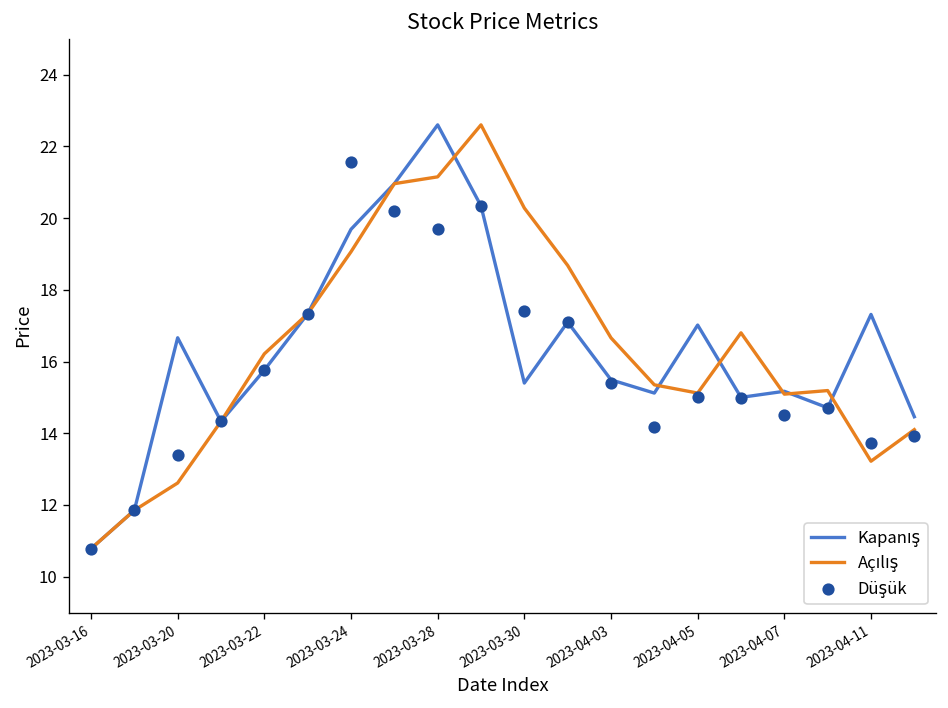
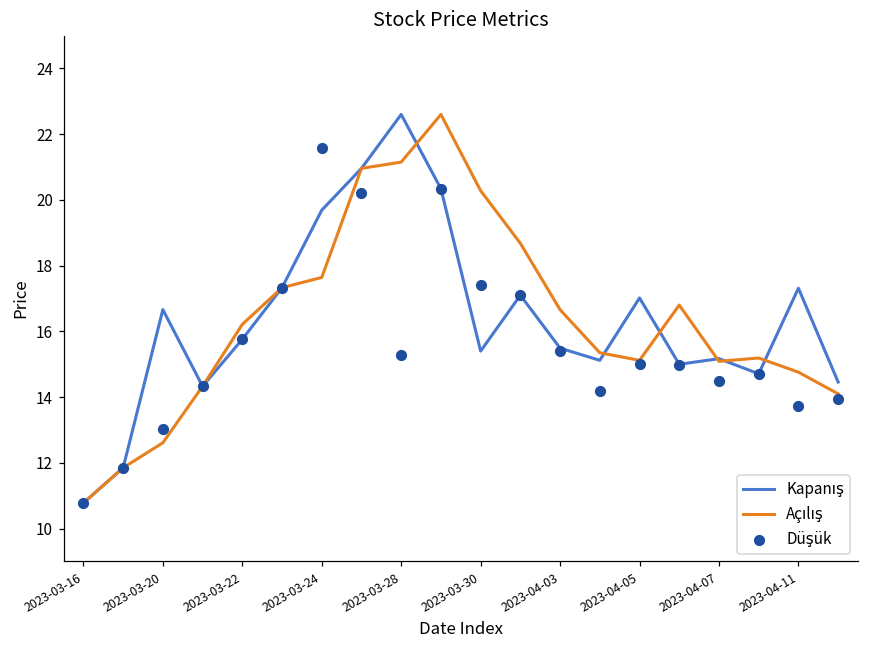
  {
    "Düşük": {
-     "2023-03-20": 13.4,
-     "2023-03-28": 19.7
+     "2023-03-20": 13.0,
+     "2023-03-28": 15.3
    },
    "Kapanış": {
      "2023-03-20": 16.7,
      "2023-03-24": 19.7,
      "2023-03-28": 22.6,
      "2023-03-30": 15.4,
      "2023-04-03": 15.5,
      "2023-04-05": 17.0,
      "2023-04-11": 17.3
    },
    "Açılış": {
      "2023-03-20": 12.6,
      "2023-03-22": 16.2,
-     "2023-03-24": 19.1,
+     "2023-03-24": 17.6,
      "2023-03-28": 21.2,
      "2023-03-30": 20.3,
      "2023-04-03": 16.7,
      "2023-04-05": 15.1,
-     "2023-04-11": 13.2
+     "2023-04-11": 14.8
    }
  }
